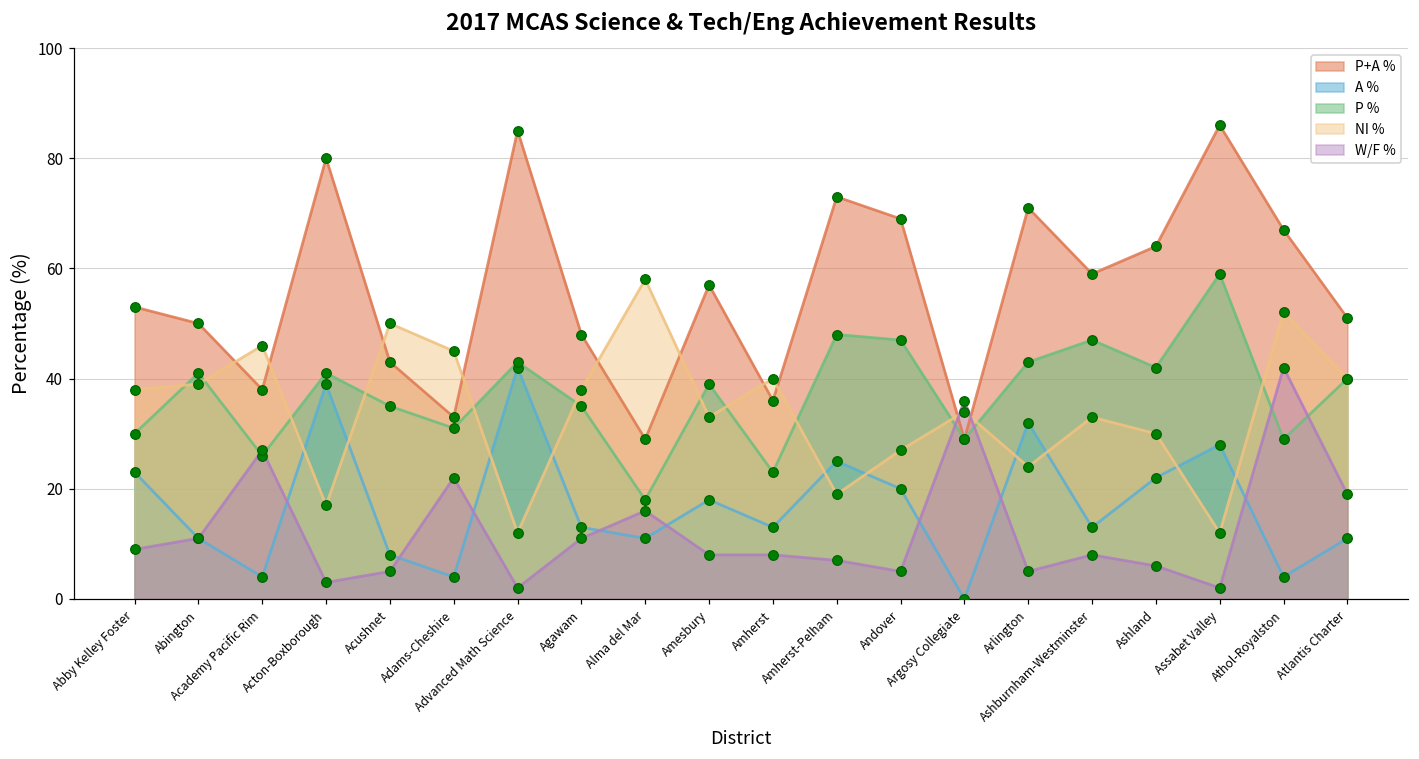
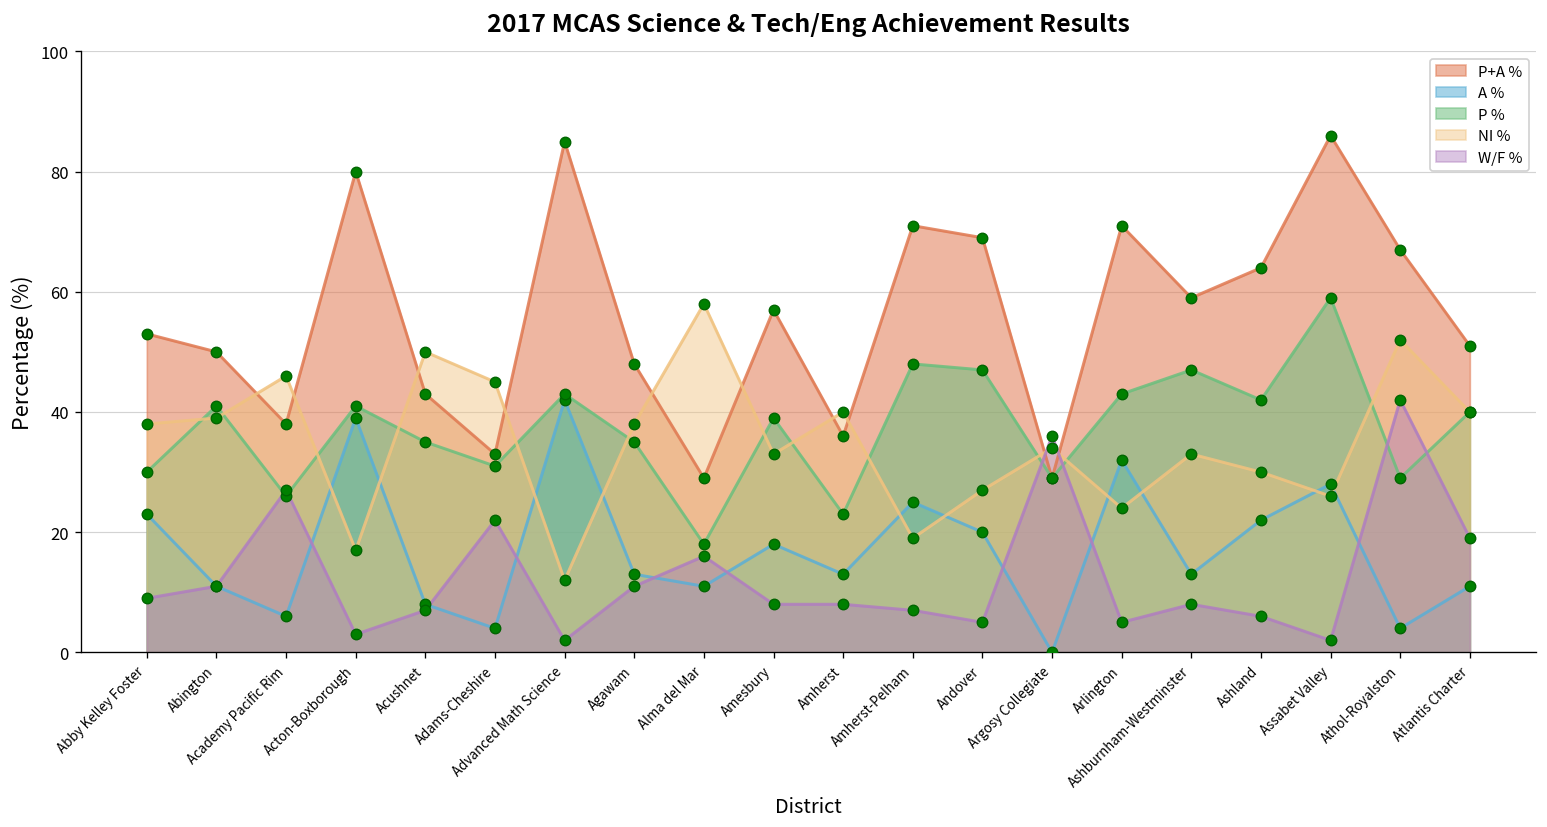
  {
    "P+A %": {
      "Abby Kelley Foster": 53,
      "Abington": 50,
      "Academy Pacific Rim": 38,
      "Acton-Boxborough": 80,
      "Acushnet": 43,
      "Adams-Cheshire": 33,
      "Advanced Math Science": 85,
      "Agawam": 48,
      "Alma del Mar": 29,
      "Amesbury": 57,
      "Amherst": 36,
-     "Amherst-Pelham": 73,
+     "Amherst-Pelham": 71,
      "Andover": 69,
      "Arlington": 71,
      "Ashburnham-Westminster": 59,
      "Ashland": 64,
      "Assabet Valley": 86,
      "Athol-Royalston": 67,
      "Atlantis Charter": 51
    },
    "A %": {
      "Abby Kelley Foster": 23,
-     "Academy Pacific Rim": 4,
+     "Academy Pacific Rim": 6,
      "Acton-Boxborough": 39,
      "Acushnet": 8,
      "Adams-Cheshire": 4,
      "Advanced Math Science": 42,
      "Agawam": 13,
      "Alma del Mar": 11,
      "Amesbury": 18,
      "Amherst": 13,
      "Amherst-Pelham": 25,
      "Andover": 20,
      "Argosy Collegiate": 0,
      "Arlington": 32,
      "Ashburnham-Westminster": 13,
      "Ashland": 22,
      "Assabet Valley": 28,
      "Athol-Royalston": 4,
      "Atlantis Charter": 11
    },
    "P %": {
      "Abby Kelley Foster": 30,
      "Abington": 41,
      "Academy Pacific Rim": 26,
      "Acton-Boxborough": 41,
      "Acushnet": 35,
      "Adams-Cheshire": 31,
      "Advanced Math Science": 43,
      "Agawam": 35,
      "Alma del Mar": 18,
      "Amesbury": 39,
      "Amherst": 23,
      "Amherst-Pelham": 48,
      "Andover": 47,
      "Arlington": 43,
      "Ashburnham-Westminster": 47,
      "Ashland": 42,
      "Assabet Valley": 59,
      "Athol-Royalston": 29
    },
    "NI %": {
      "Abby Kelley Foster": 38,
      "Abington": 39,
      "Academy Pacific Rim": 46,
      "Acton-Boxborough": 17,
      "Acushnet": 50,
      "Adams-Cheshire": 45,
      "Advanced Math Science": 12,
      "Agawam": 38,
      "Alma del Mar": 58,
      "Amesbury": 33,
      "Amherst": 40,
      "Amherst-Pelham": 19,
      "Andover": 27,
      "Argosy Collegiate": 34,
      "Arlington": 24,
      "Ashburnham-Westminster": 33,
      "Ashland": 30,
-     "Assabet Valley": 12,
+     "Assabet Valley": 26,
      "Athol-Royalston": 52
    },
    "W/F %": {
      "Abby Kelley Foster": 9,
      "Academy Pacific Rim": 27,
      "Acton-Boxborough": 3,
-     "Acushnet": 5,
+     "Acushnet": 7,
      "Adams-Cheshire": 22,
      "Advanced Math Science": 2,
      "Agawam": 11,
      "Alma del Mar": 16,
      "Amesbury": 8,
      "Amherst": 8,
      "Amherst-Pelham": 7,
      "Andover": 5,
      "Argosy Collegiate": 36,
      "Arlington": 5,
      "Ashburnham-Westminster": 8,
      "Ashland": 6,
      "Assabet Valley": 2,
      "Athol-Royalston": 42,
      "Atlantis Charter": 19
    }
  }
